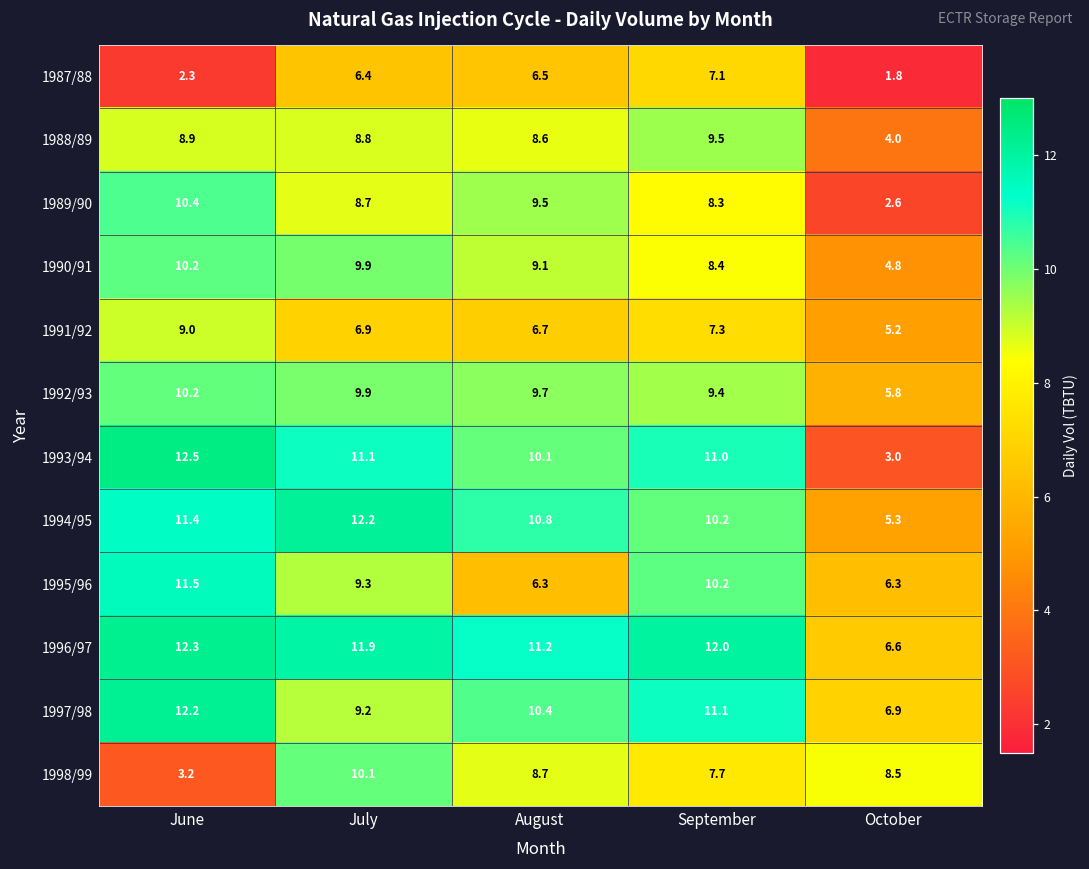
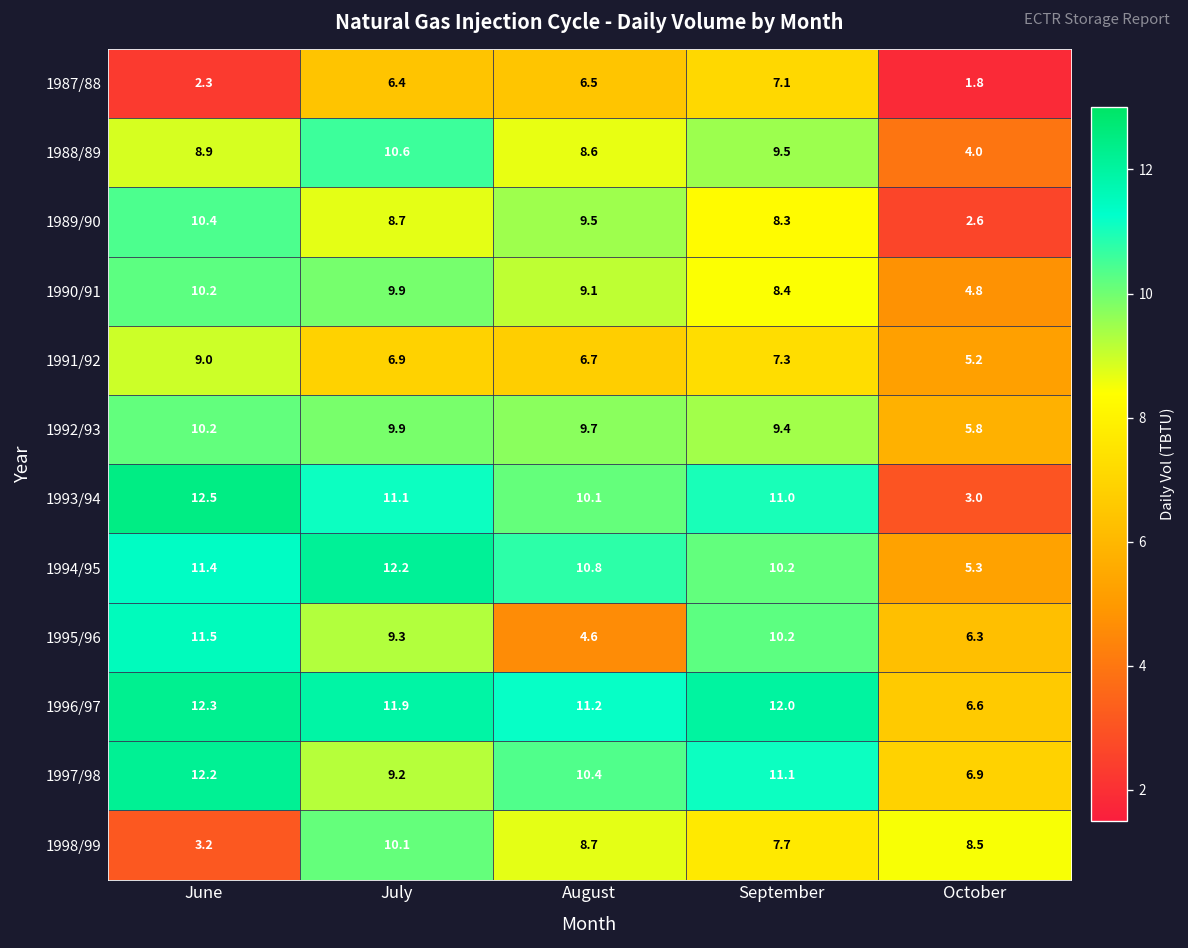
  {
    "1987/88": {
      "June": 2.3,
      "July": 6.4,
      "August": 6.5,
      "September": 7.1,
      "October": 1.8
    },
    "1988/89": {
      "June": 8.9,
-     "July": 8.8,
+     "July": 10.6,
      "August": 8.6,
      "September": 9.5,
      "October": 4.0
    },
    "1989/90": {
      "June": 10.4,
      "July": 8.7,
      "August": 9.5,
      "September": 8.3,
      "October": 2.6
    },
    "1990/91": {
      "June": 10.2,
      "July": 9.9,
      "August": 9.1,
      "September": 8.4,
      "October": 4.8
    },
    "1991/92": {
      "June": 9.0,
      "July": 6.9,
      "August": 6.7,
      "September": 7.3,
      "October": 5.2
    },
    "1992/93": {
      "June": 10.2,
      "July": 9.9,
      "August": 9.7,
      "September": 9.4,
      "October": 5.8
    },
    "1993/94": {
      "June": 12.5,
      "July": 11.1,
      "August": 10.1,
      "September": 11.0,
      "October": 3.0
    },
    "1994/95": {
      "June": 11.4,
      "July": 12.2,
      "August": 10.8,
      "September": 10.2,
      "October": 5.3
    },
    "1995/96": {
      "June": 11.5,
      "July": 9.3,
-     "August": 6.3,
+     "August": 4.6,
      "September": 10.2,
      "October": 6.3
    },
    "1996/97": {
      "June": 12.3,
      "July": 11.9,
      "August": 11.2,
      "September": 12.0,
      "October": 6.6
    },
    "1997/98": {
      "June": 12.2,
      "July": 9.2,
      "August": 10.4,
      "September": 11.1,
      "October": 6.9
    },
    "1998/99": {
      "June": 3.2,
      "July": 10.1,
      "August": 8.7,
      "September": 7.7,
      "October": 8.5
    }
  }
